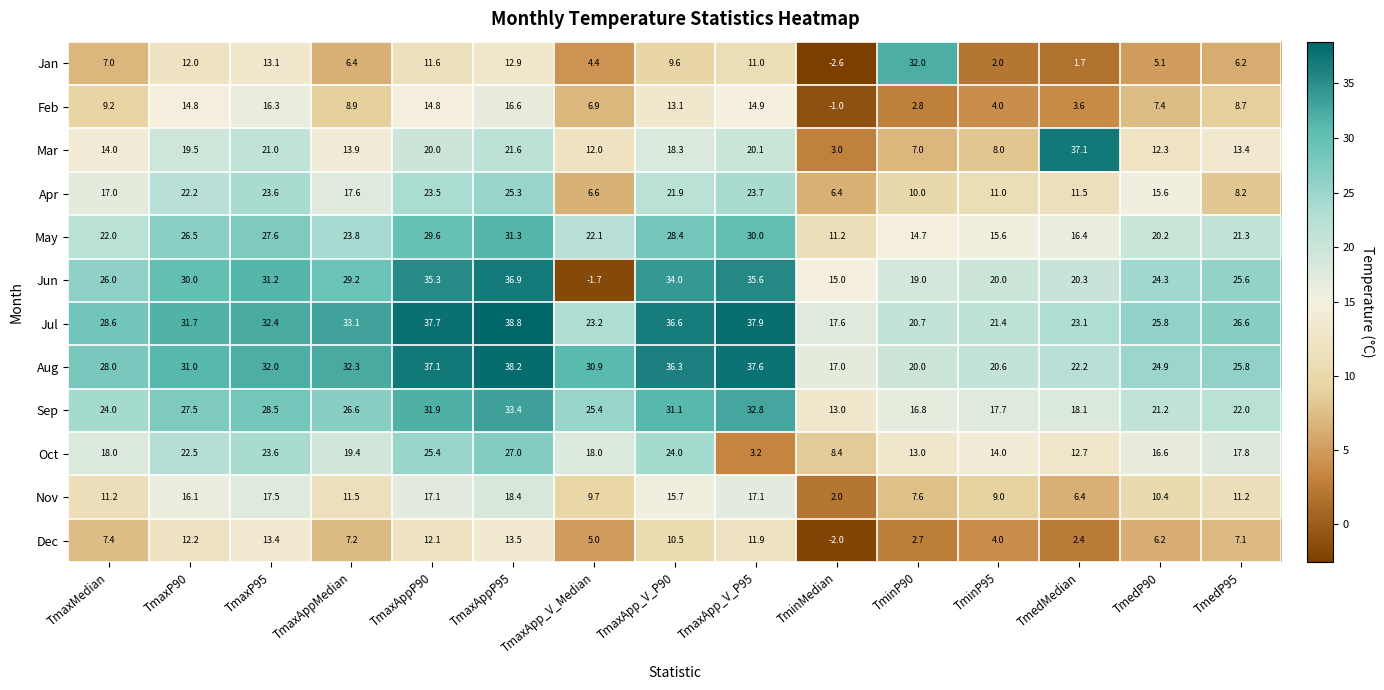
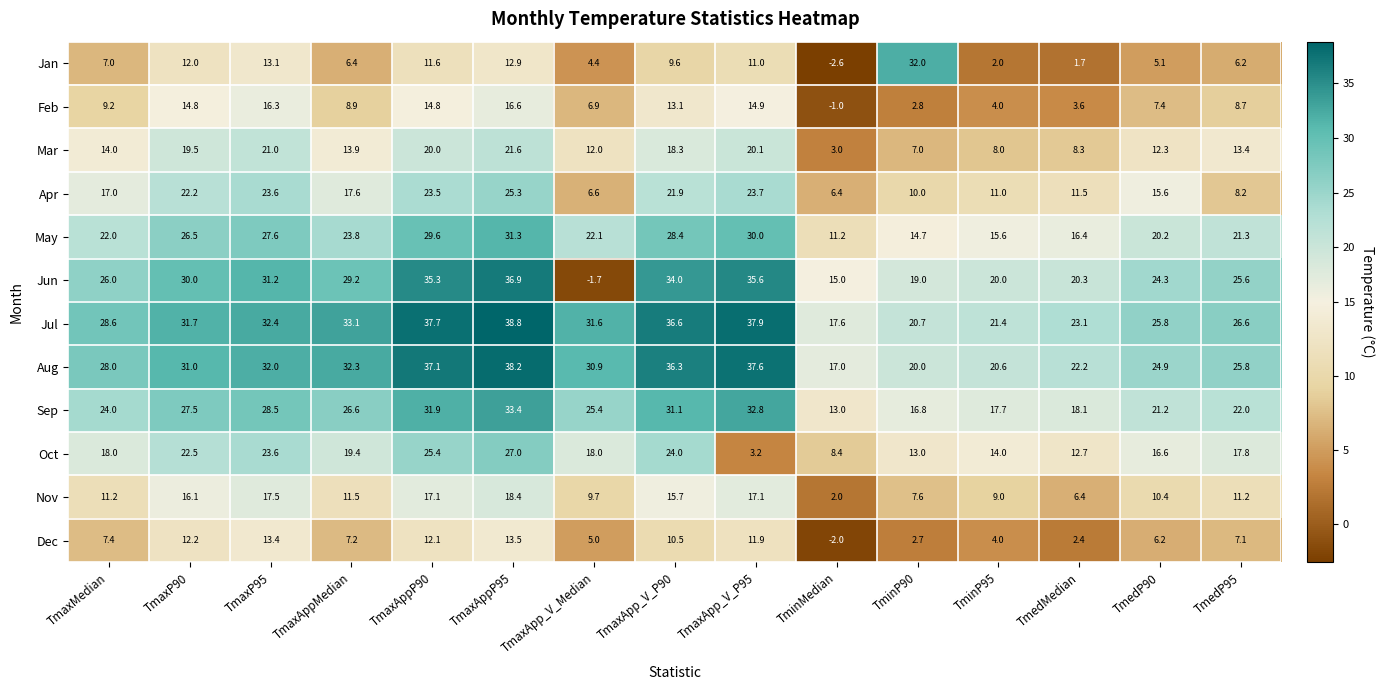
  {
    "Jan": {
      "TmaxMedian": 7.0,
      "TmaxP90": 12.0,
      "TmaxP95": 13.1,
      "TmaxAppMedian": 6.4,
      "TmaxAppP90": 11.6,
      "TmaxAppP95": 12.9,
      "TmaxApp_V_Median": 4.4,
      "TmaxApp_V_P90": 9.6,
      "TmaxApp_V_P95": 11.0,
      "TminMedian": -2.6,
      "TminP90": 32.0,
      "TminP95": 2.0,
      "TmedMedian": 1.7,
      "TmedP90": 5.1,
      "TmedP95": 6.2
    },
    "Feb": {
      "TmaxMedian": 9.2,
      "TmaxP90": 14.8,
      "TmaxP95": 16.3,
      "TmaxAppMedian": 8.9,
      "TmaxAppP90": 14.8,
      "TmaxAppP95": 16.6,
      "TmaxApp_V_Median": 6.9,
      "TmaxApp_V_P90": 13.1,
      "TmaxApp_V_P95": 14.9,
      "TminMedian": -1.0,
      "TminP90": 2.8,
      "TminP95": 4.0,
      "TmedMedian": 3.6,
      "TmedP90": 7.4,
      "TmedP95": 8.7
    },
    "Mar": {
      "TmaxMedian": 14.0,
      "TmaxP90": 19.5,
      "TmaxP95": 21.0,
      "TmaxAppMedian": 13.9,
      "TmaxAppP90": 20.0,
      "TmaxAppP95": 21.6,
      "TmaxApp_V_Median": 12.0,
      "TmaxApp_V_P90": 18.3,
      "TmaxApp_V_P95": 20.1,
      "TminMedian": 3.0,
      "TminP90": 7.0,
      "TminP95": 8.0,
-     "TmedMedian": 37.1,
+     "TmedMedian": 8.3,
      "TmedP90": 12.3,
      "TmedP95": 13.4
    },
    "Apr": {
      "TmaxMedian": 17.0,
      "TmaxP90": 22.2,
      "TmaxP95": 23.6,
      "TmaxAppMedian": 17.6,
      "TmaxAppP90": 23.5,
      "TmaxAppP95": 25.3,
      "TmaxApp_V_Median": 6.6,
      "TmaxApp_V_P90": 21.9,
      "TmaxApp_V_P95": 23.7,
      "TminMedian": 6.4,
      "TminP90": 10.0,
      "TminP95": 11.0,
      "TmedMedian": 11.5,
      "TmedP90": 15.6,
      "TmedP95": 8.2
    },
    "May": {
      "TmaxMedian": 22.0,
      "TmaxP90": 26.5,
      "TmaxP95": 27.6,
      "TmaxAppMedian": 23.8,
      "TmaxAppP90": 29.6,
      "TmaxAppP95": 31.3,
      "TmaxApp_V_Median": 22.1,
      "TmaxApp_V_P90": 28.4,
      "TmaxApp_V_P95": 30.0,
      "TminMedian": 11.2,
      "TminP90": 14.7,
      "TminP95": 15.6,
      "TmedMedian": 16.4,
      "TmedP90": 20.2,
      "TmedP95": 21.3
    },
    "Jun": {
      "TmaxMedian": 26.0,
      "TmaxP90": 30.0,
      "TmaxP95": 31.2,
      "TmaxAppMedian": 29.2,
      "TmaxAppP90": 35.3,
      "TmaxAppP95": 36.9,
      "TmaxApp_V_Median": -1.7,
      "TmaxApp_V_P90": 34.0,
      "TmaxApp_V_P95": 35.6,
      "TminMedian": 15.0,
      "TminP90": 19.0,
      "TminP95": 20.0,
      "TmedMedian": 20.3,
      "TmedP90": 24.3,
      "TmedP95": 25.6
    },
    "Jul": {
      "TmaxMedian": 28.6,
      "TmaxP90": 31.7,
      "TmaxP95": 32.4,
      "TmaxAppMedian": 33.1,
      "TmaxAppP90": 37.7,
      "TmaxAppP95": 38.8,
-     "TmaxApp_V_Median": 23.2,
+     "TmaxApp_V_Median": 31.6,
      "TmaxApp_V_P90": 36.6,
      "TmaxApp_V_P95": 37.9,
      "TminMedian": 17.6,
      "TminP90": 20.7,
      "TminP95": 21.4,
      "TmedMedian": 23.1,
      "TmedP90": 25.8,
      "TmedP95": 26.6
    },
    "Aug": {
      "TmaxMedian": 28.0,
      "TmaxP90": 31.0,
      "TmaxP95": 32.0,
      "TmaxAppMedian": 32.3,
      "TmaxAppP90": 37.1,
      "TmaxAppP95": 38.2,
      "TmaxApp_V_Median": 30.9,
      "TmaxApp_V_P90": 36.3,
      "TmaxApp_V_P95": 37.6,
      "TminMedian": 17.0,
      "TminP90": 20.0,
      "TminP95": 20.6,
      "TmedMedian": 22.2,
      "TmedP90": 24.9,
      "TmedP95": 25.8
    },
    "Sep": {
      "TmaxMedian": 24.0,
      "TmaxP90": 27.5,
      "TmaxP95": 28.5,
      "TmaxAppMedian": 26.6,
      "TmaxAppP90": 31.9,
      "TmaxAppP95": 33.4,
      "TmaxApp_V_Median": 25.4,
      "TmaxApp_V_P90": 31.1,
      "TmaxApp_V_P95": 32.8,
      "TminMedian": 13.0,
      "TminP90": 16.8,
      "TminP95": 17.7,
      "TmedMedian": 18.1,
      "TmedP90": 21.2,
      "TmedP95": 22.0
    },
    "Oct": {
      "TmaxMedian": 18.0,
      "TmaxP90": 22.5,
      "TmaxP95": 23.6,
      "TmaxAppMedian": 19.4,
      "TmaxAppP90": 25.4,
      "TmaxAppP95": 27.0,
      "TmaxApp_V_Median": 18.0,
      "TmaxApp_V_P90": 24.0,
      "TmaxApp_V_P95": 3.2,
      "TminMedian": 8.4,
      "TminP90": 13.0,
      "TminP95": 14.0,
      "TmedMedian": 12.7,
      "TmedP90": 16.6,
      "TmedP95": 17.8
    },
    "Nov": {
      "TmaxMedian": 11.2,
      "TmaxP90": 16.1,
      "TmaxP95": 17.5,
      "TmaxAppMedian": 11.5,
      "TmaxAppP90": 17.1,
      "TmaxAppP95": 18.4,
      "TmaxApp_V_Median": 9.7,
      "TmaxApp_V_P90": 15.7,
      "TmaxApp_V_P95": 17.1,
      "TminMedian": 2.0,
      "TminP90": 7.6,
      "TminP95": 9.0,
      "TmedMedian": 6.4,
      "TmedP90": 10.4,
      "TmedP95": 11.2
    },
    "Dec": {
      "TmaxMedian": 7.4,
      "TmaxP90": 12.2,
      "TmaxP95": 13.4,
      "TmaxAppMedian": 7.2,
      "TmaxAppP90": 12.1,
      "TmaxAppP95": 13.5,
      "TmaxApp_V_Median": 5.0,
      "TmaxApp_V_P90": 10.5,
      "TmaxApp_V_P95": 11.9,
      "TminMedian": -2.0,
      "TminP90": 2.7,
      "TminP95": 4.0,
      "TmedMedian": 2.4,
      "TmedP90": 6.2,
      "TmedP95": 7.1
    }
  }
